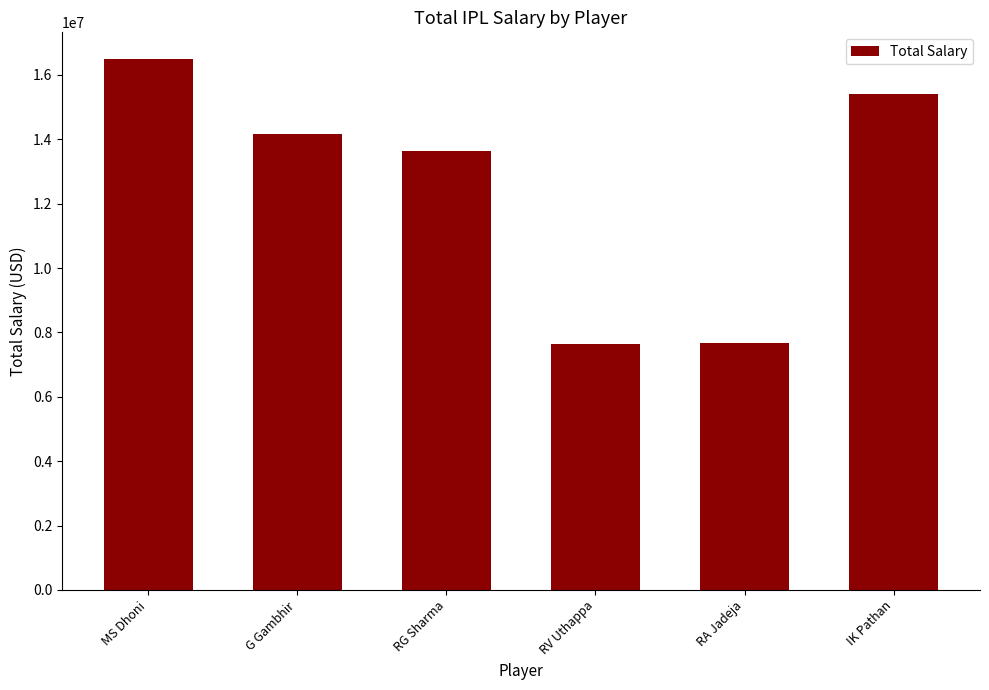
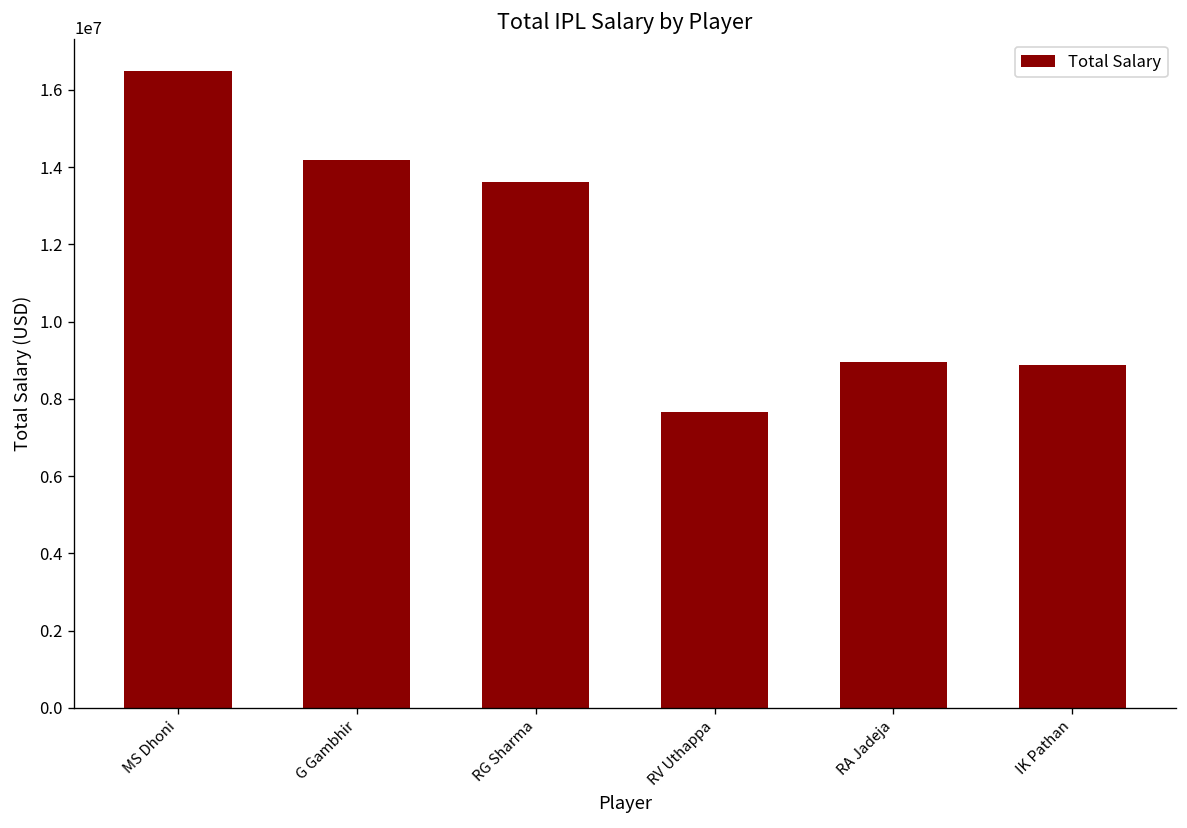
  {
    "MS Dhoni": 16500000,
    "G Gambhir": 14200000,
    "RG Sharma": 13600000,
    "RV Uthappa": 7700000,
-   "RA Jadeja": 7700000,
-   "IK Pathan": 15400000
+   "RA Jadeja": 9000000,
+   "IK Pathan": 8900000
  }
